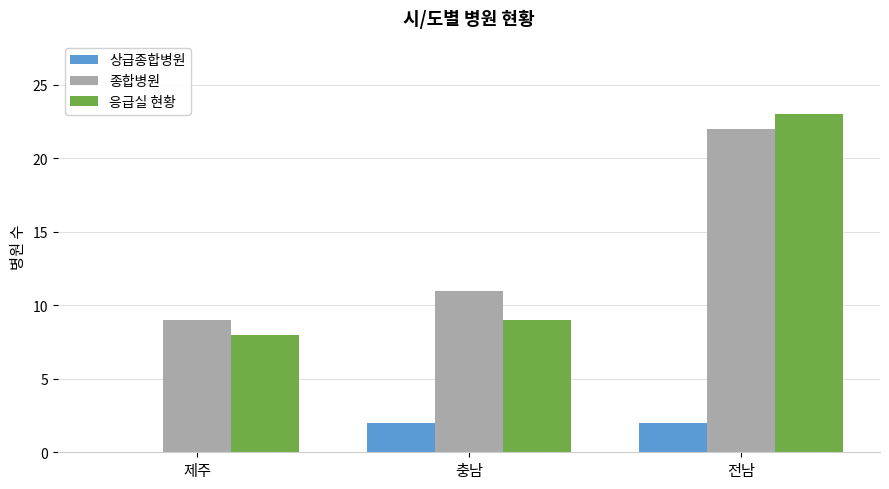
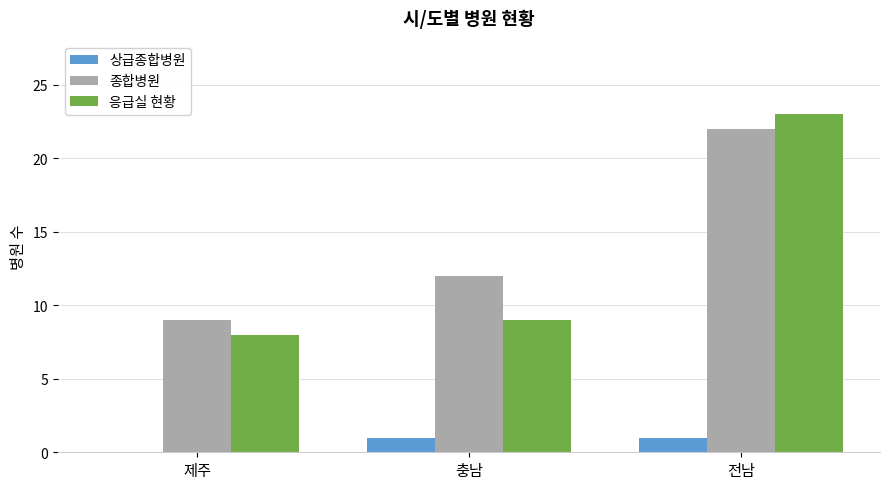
  {
    "상급종합병원": {
      "제주": 0,
-     "충남": 2,
-     "전남": 2
+     "충남": 1,
+     "전남": 1
    },
    "종합병원": {
      "제주": 9,
-     "충남": 11,
+     "충남": 12,
      "전남": 22
    },
    "응급실 현황": {
      "제주": 8,
      "충남": 9,
      "전남": 23
    }
  }
